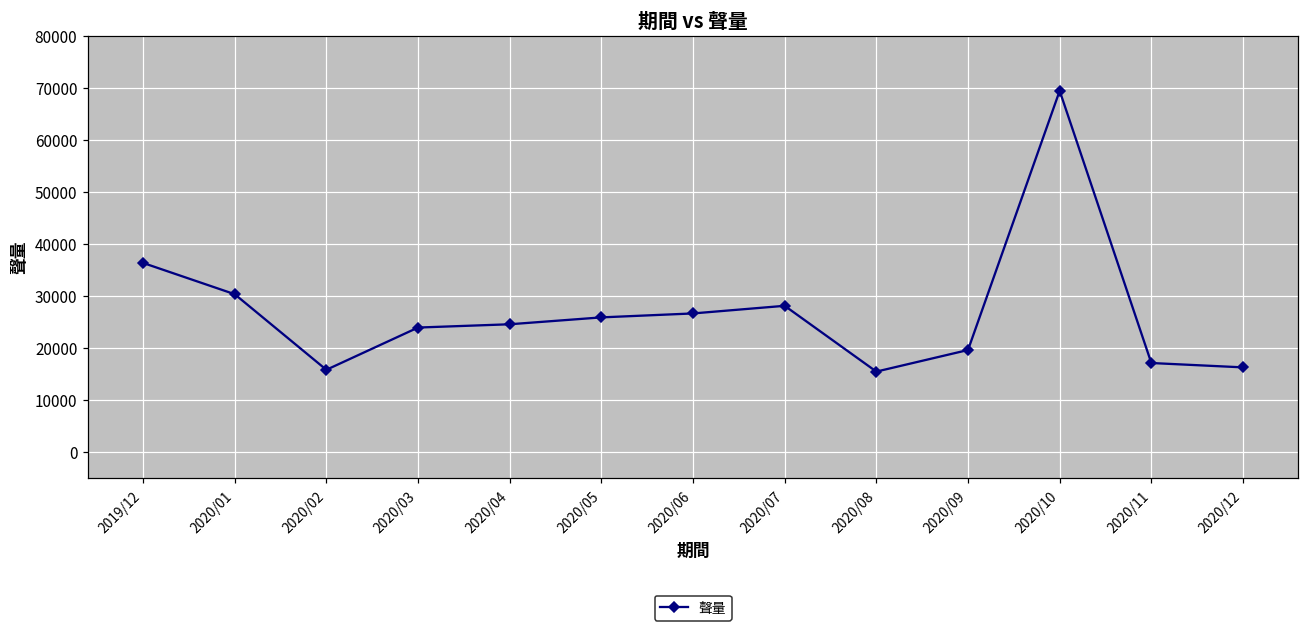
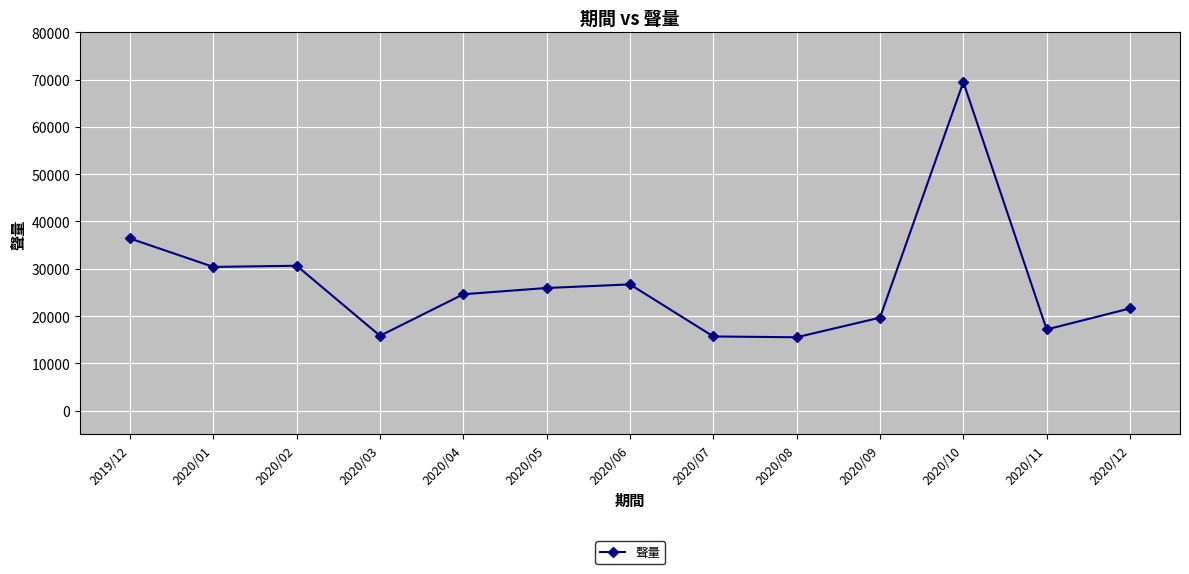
  {
    "2019/12": 36000,
    "2020/01": 30000,
-   "2020/02": 16000,
-   "2020/03": 24000,
+   "2020/02": 31000,
+   "2020/03": 16000,
    "2020/04": 25000,
    "2020/05": 26000,
    "2020/06": 27000,
-   "2020/07": 28000,
+   "2020/07": 16000,
    "2020/08": 16000,
    "2020/09": 20000,
    "2020/10": 69000,
    "2020/11": 17000,
-   "2020/12": 16000
+   "2020/12": 22000
  }
